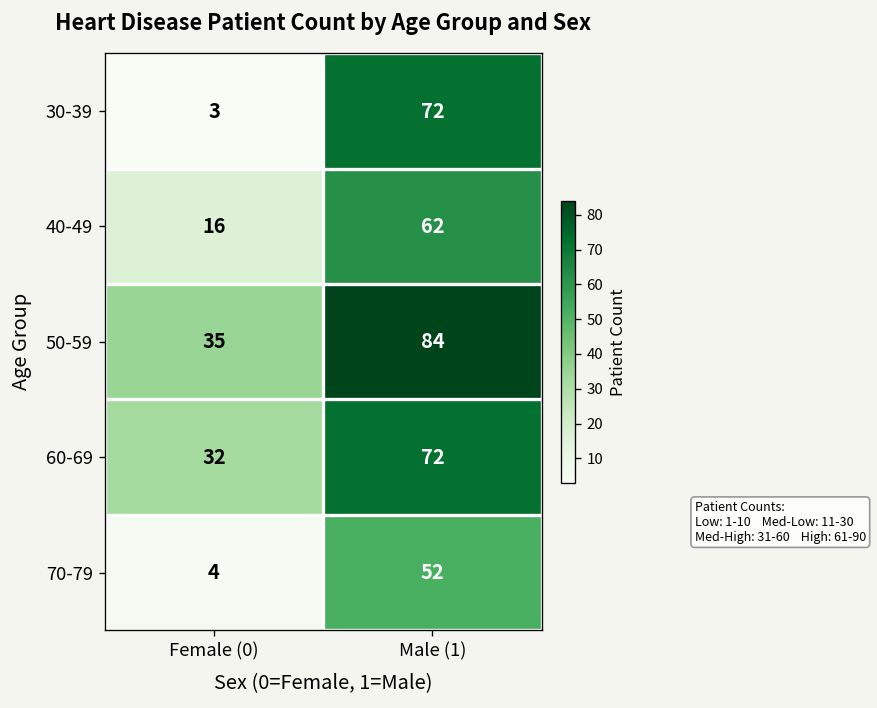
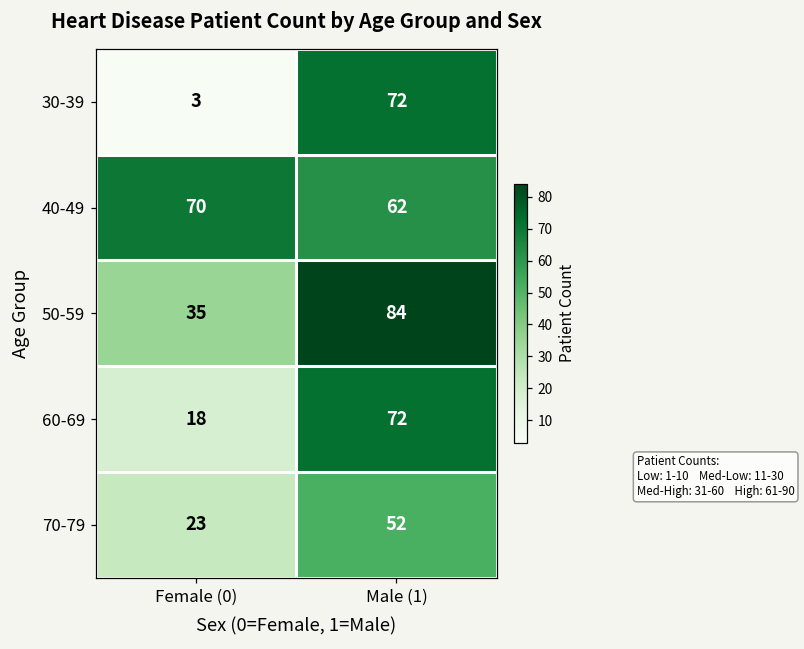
  {
    "30-39": {
      "Female (0)": 3,
      "Male (1)": 72
    },
    "40-49": {
-     "Female (0)": 16,
+     "Female (0)": 70,
      "Male (1)": 62
    },
    "50-59": {
      "Female (0)": 35,
      "Male (1)": 84
    },
    "60-69": {
-     "Female (0)": 32,
+     "Female (0)": 18,
      "Male (1)": 72
    },
    "70-79": {
-     "Female (0)": 4,
+     "Female (0)": 23,
      "Male (1)": 52
    }
  }
